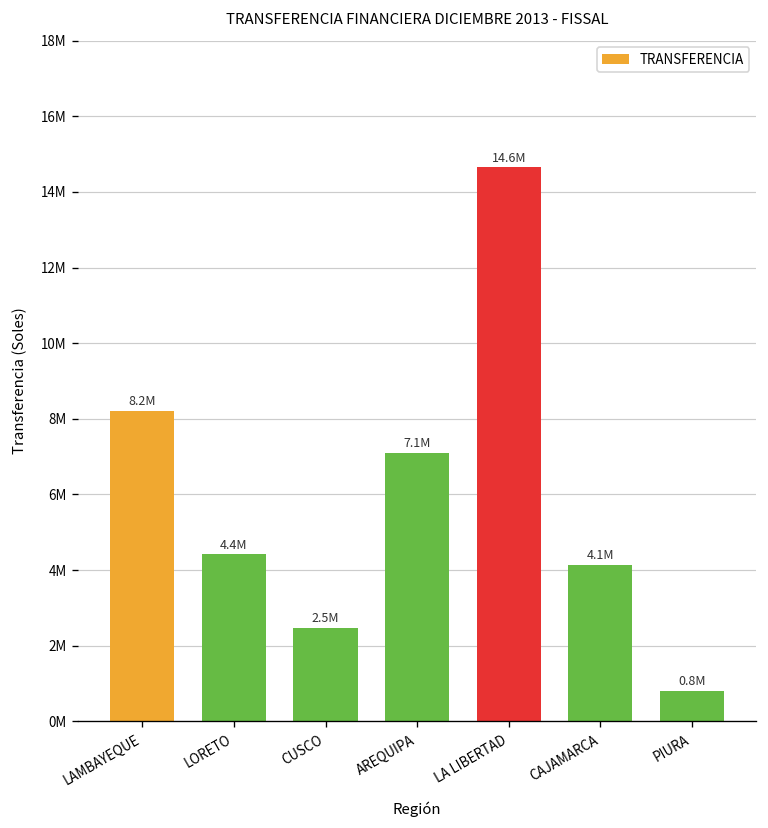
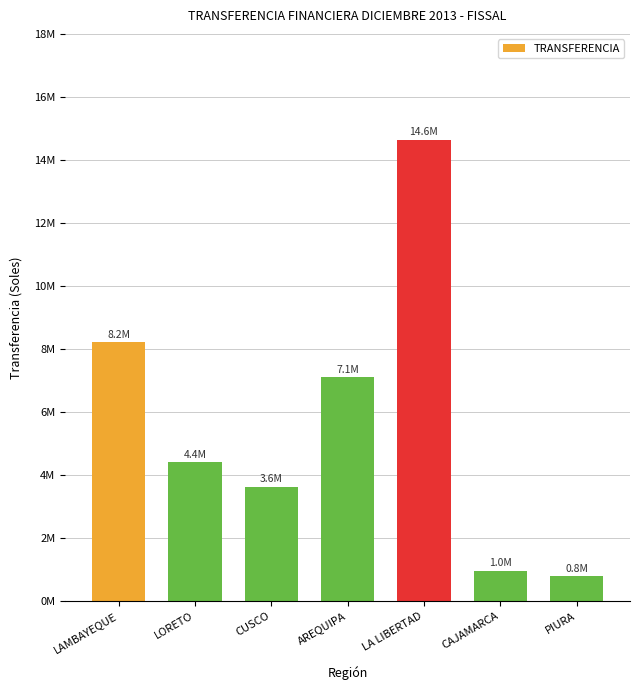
  {
    "LAMBAYEQUE": "8.2M",
    "LORETO": "4.4M",
-   "CUSCO": "2.5M",
+   "CUSCO": "3.6M",
    "AREQUIPA": "7.1M",
    "LA LIBERTAD": "14.6M",
-   "CAJAMARCA": "4.1M",
+   "CAJAMARCA": "1.0M",
    "PIURA": "0.8M"
  }
